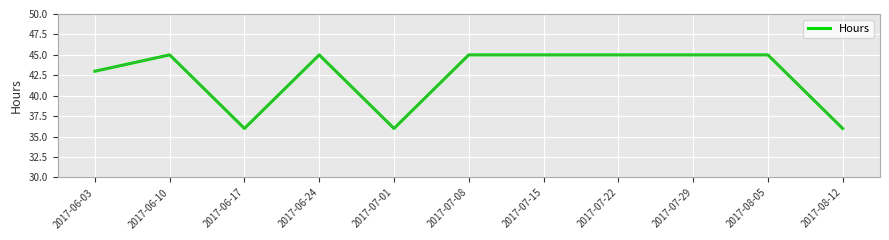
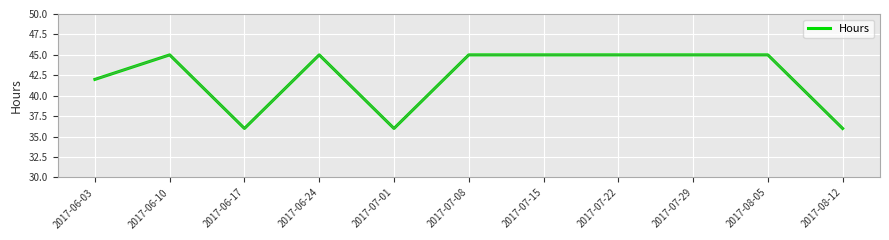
  {
-   "2017-06-03": 43,
+   "2017-06-03": 42,
    "2017-06-10": 45,
    "2017-06-17": 36,
    "2017-06-24": 45,
    "2017-07-01": 36,
    "2017-07-08": 45,
    "2017-07-15": 45,
    "2017-07-22": 45,
    "2017-07-29": 45,
    "2017-08-05": 45,
    "2017-08-12": 36
  }
